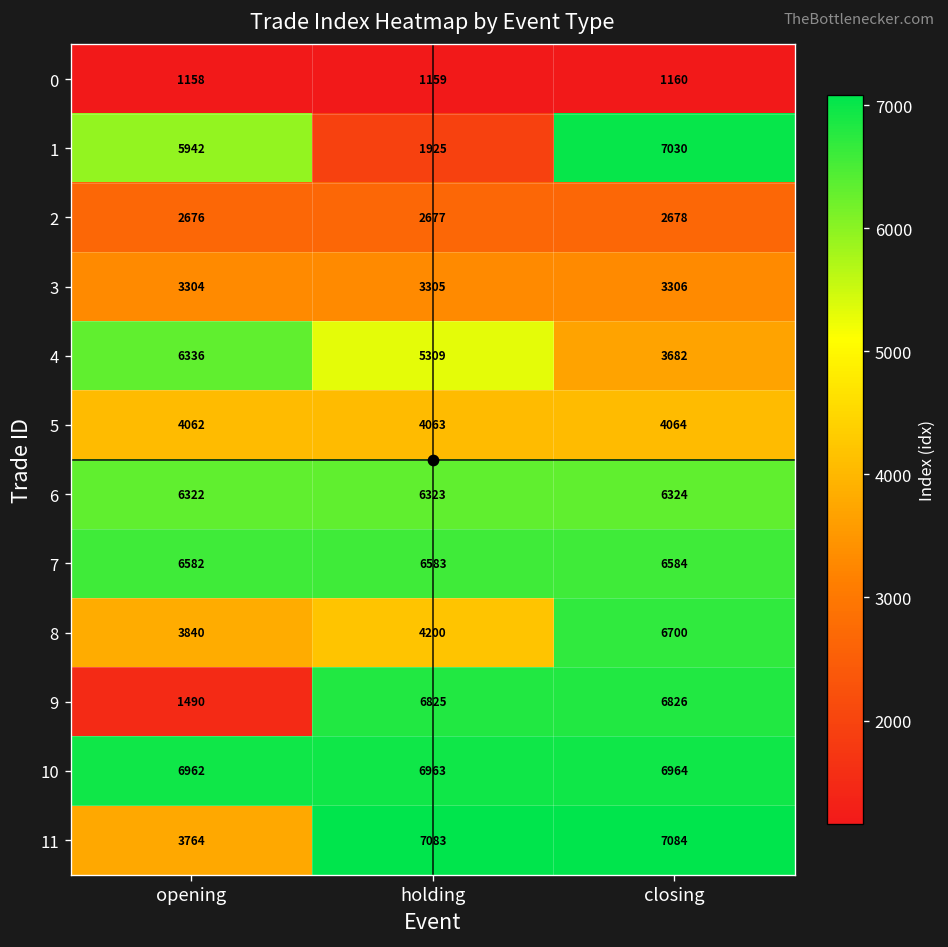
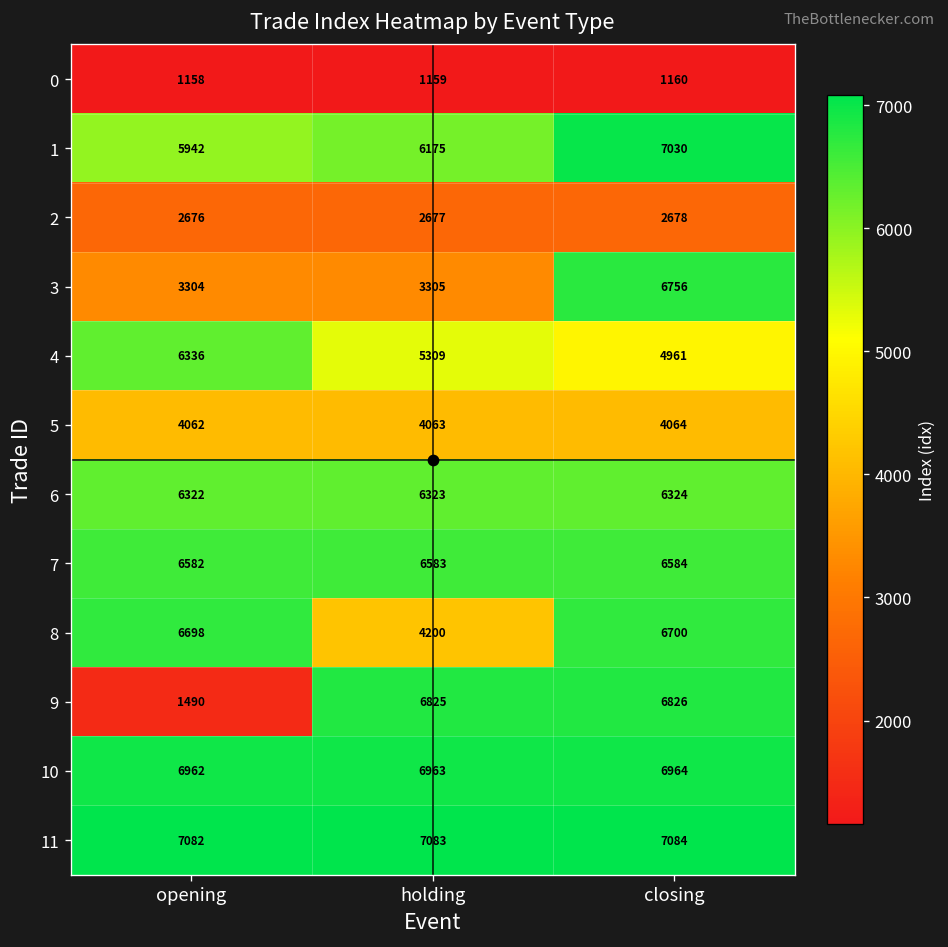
  {
    "0": {
      "opening": 1158,
      "holding": 1159,
      "closing": 1160
    },
    "1": {
      "opening": 5942,
-     "holding": 1925,
+     "holding": 6175,
      "closing": 7030
    },
    "2": {
      "opening": 2676,
      "holding": 2677,
      "closing": 2678
    },
    "3": {
      "opening": 3304,
      "holding": 3305,
-     "closing": 3306
+     "closing": 6756
    },
    "4": {
      "opening": 6336,
      "holding": 5309,
-     "closing": 3682
+     "closing": 4961
    },
    "5": {
      "opening": 4062,
      "holding": 4063,
      "closing": 4064
    },
    "6": {
      "opening": 6322,
      "holding": 6323,
      "closing": 6324
    },
    "7": {
      "opening": 6582,
      "holding": 6583,
      "closing": 6584
    },
    "8": {
-     "opening": 3840,
+     "opening": 6698,
      "holding": 4200,
      "closing": 6700
    },
    "9": {
      "opening": 1490,
      "holding": 6825,
      "closing": 6826
    },
    "10": {
      "opening": 6962,
      "holding": 6963,
      "closing": 6964
    },
    "11": {
-     "opening": 3764,
+     "opening": 7082,
      "holding": 7083,
      "closing": 7084
    }
  }
